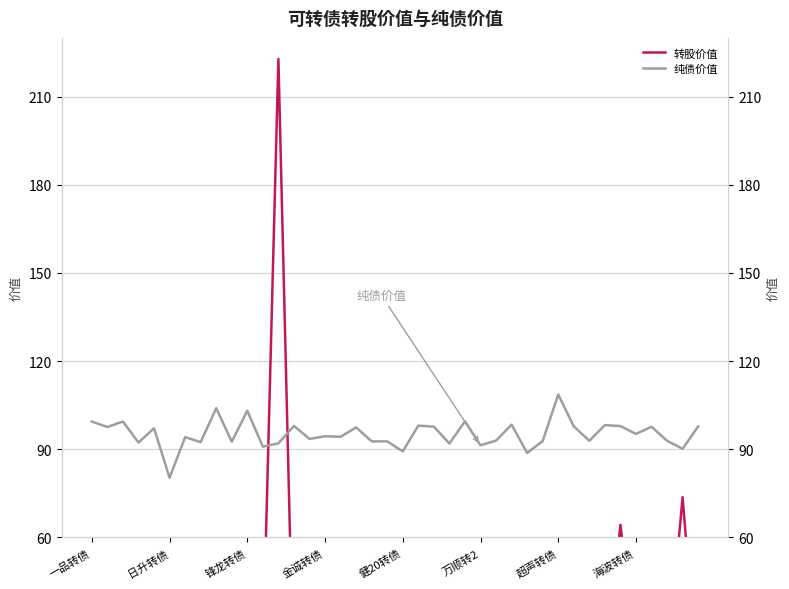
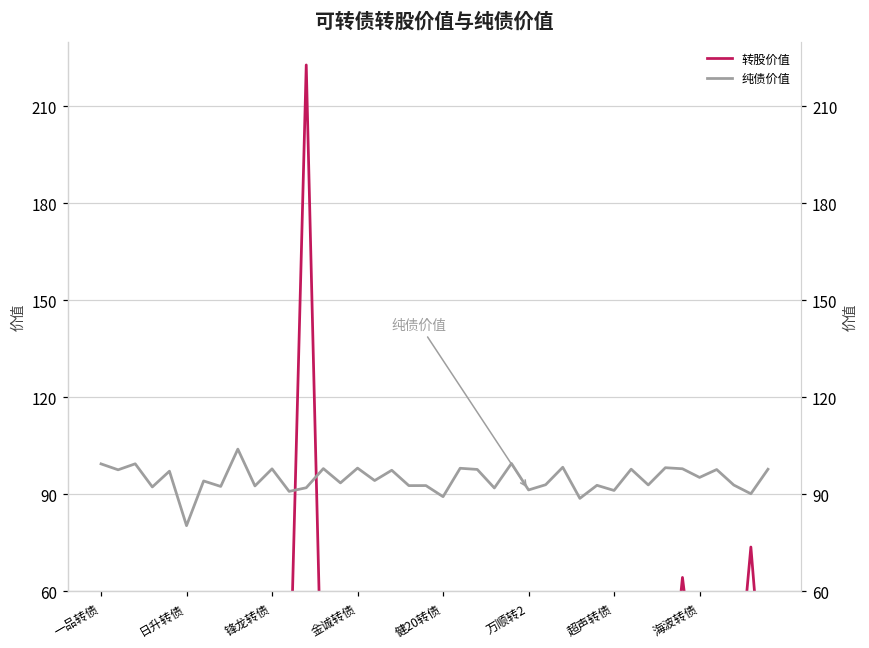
  {
    "纯债价值": {
      "一品转债": 99,
      "日升转债": 80,
-     "锋龙转债": 103,
-     "金诚转债": 94,
+     "锋龙转债": 98,
+     "金诚转债": 98,
      "健20转债": 89,
      "万顺转2": 91,
-     "超声转债": 109,
+     "超声转债": 91,
      "海波转债": 95
    }
  }
